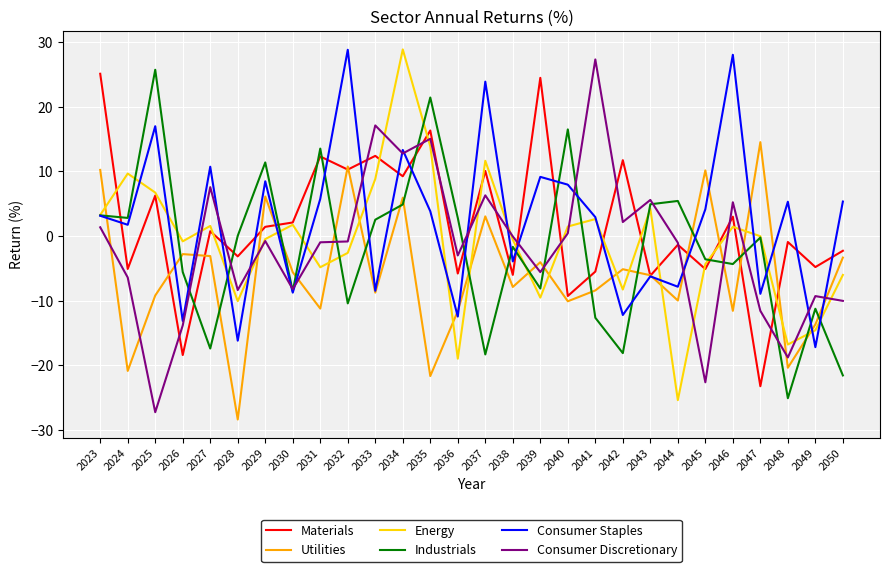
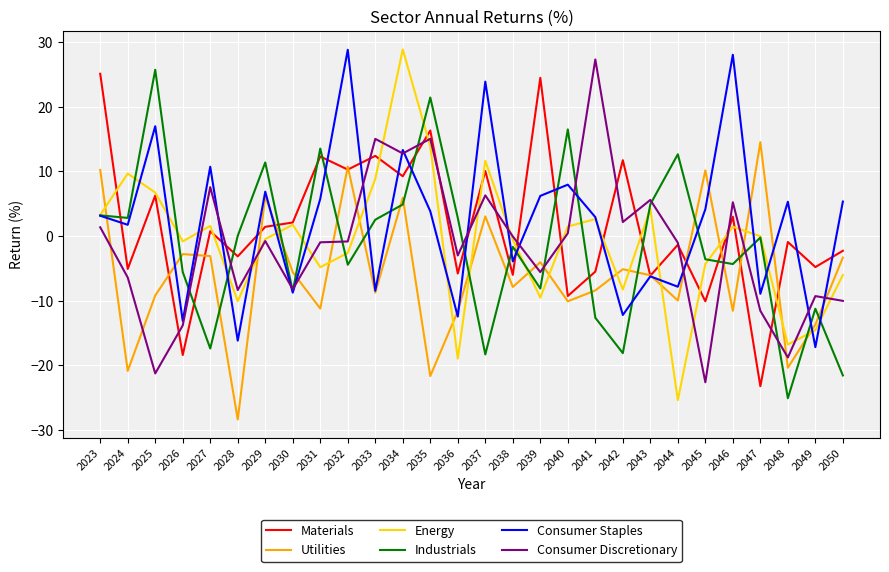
  {
    "Materials": {
      "2023": 25,
      "2024": -5,
      "2025": 6,
      "2026": -18,
      "2027": 1,
      "2028": -3,
      "2029": 1,
      "2031": 12,
      "2032": 10,
      "2033": 12,
      "2034": 9,
      "2035": 16,
      "2036": -6,
      "2037": 10,
      "2038": -6,
      "2039": 24,
      "2040": -9,
      "2041": -5,
      "2042": 12,
-     "2045": -5,
+     "2045": -10,
      "2046": 3,
      "2047": -23,
      "2048": -1,
      "2049": -5,
      "2050": -2
    },
    "Industrials": {
      "2024": 3,
      "2025": 26,
      "2026": -6,
      "2027": -17,
      "2028": 0,
      "2029": 11,
      "2031": 14,
-     "2032": -10,
+     "2032": -4,
      "2033": 3,
      "2034": 5,
      "2035": 21,
      "2036": 3,
      "2037": -18,
      "2038": -2,
      "2039": -8,
      "2040": 17,
      "2041": -13,
      "2042": -18,
      "2043": 5,
-     "2044": 5,
+     "2044": 13,
      "2045": -4,
      "2046": -4,
      "2048": -25,
      "2049": -11,
      "2050": -22
    },
    "Consumer Staples": {
      "2024": 2,
      "2025": 17,
      "2026": -13,
      "2027": 11,
      "2028": -16,
-     "2029": 8,
+     "2029": 7,
      "2031": 6,
      "2032": 29,
      "2034": 13,
      "2035": 4,
      "2036": -12,
      "2037": 24,
      "2038": -4,
-     "2039": 9,
+     "2039": 6,
      "2040": 8,
      "2042": -12,
      "2044": -8,
      "2045": 4,
      "2046": 28,
      "2047": -9,
      "2048": 5,
      "2049": -17,
      "2050": 5
    },
    "Consumer Discretionary": {
      "2023": 1,
      "2024": -6,
-     "2025": -27,
+     "2025": -21,
      "2026": -14,
      "2027": 8,
      "2028": -8,
      "2031": -1,
      "2032": -1,
-     "2033": 17,
+     "2033": 15,
      "2034": 13,
      "2035": 15,
      "2036": -3,
      "2037": 6,
      "2038": 0,
      "2039": -6,
      "2040": 0,
      "2041": 27,
      "2042": 2,
      "2043": 6,
      "2045": -23,
      "2046": 5,
      "2047": -12,
      "2048": -19,
      "2049": -9,
      "2050": -10
    }
  }
